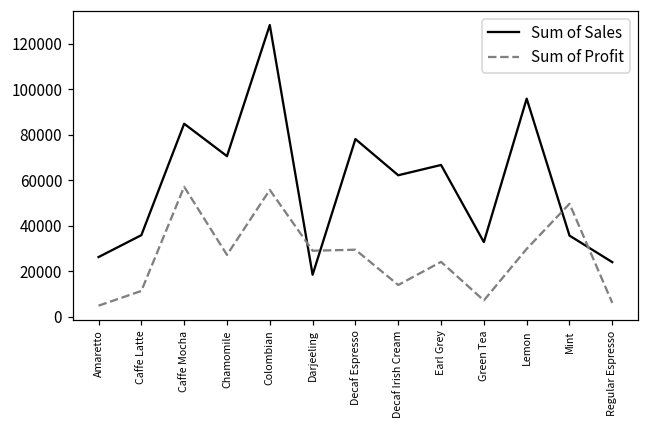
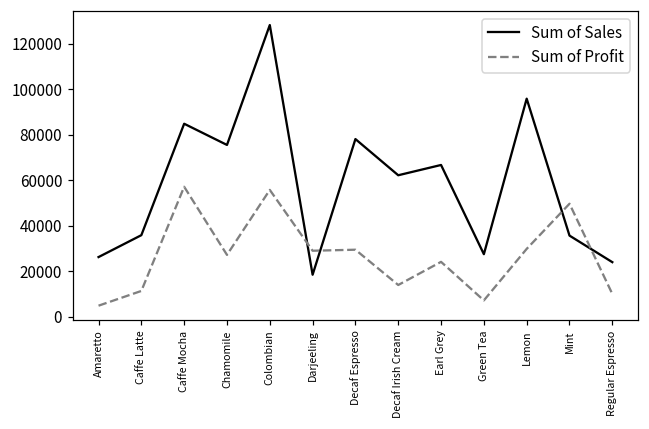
  {
    "Sum of Sales": {
      "Amaretto": 26000,
      "Caffe Latte": 36000,
      "Caffe Mocha": 85000,
-     "Chamomile": 71000,
+     "Chamomile": 76000,
      "Colombian": 128000,
      "Darjeeling": 18000,
      "Decaf Espresso": 78000,
      "Decaf Irish Cream": 62000,
      "Earl Grey": 67000,
-     "Green Tea": 33000,
+     "Green Tea": 28000,
      "Lemon": 96000,
      "Mint": 36000,
      "Regular Espresso": 24000
    },
    "Sum of Profit": {
      "Amaretto": 5000,
      "Caffe Latte": 11000,
      "Caffe Mocha": 57000,
      "Chamomile": 27000,
      "Colombian": 56000,
      "Darjeeling": 29000,
      "Decaf Espresso": 30000,
      "Decaf Irish Cream": 14000,
      "Earl Grey": 24000,
      "Green Tea": 7000,
      "Lemon": 30000,
      "Mint": 50000,
-     "Regular Espresso": 6000
+     "Regular Espresso": 10000
    }
  }
